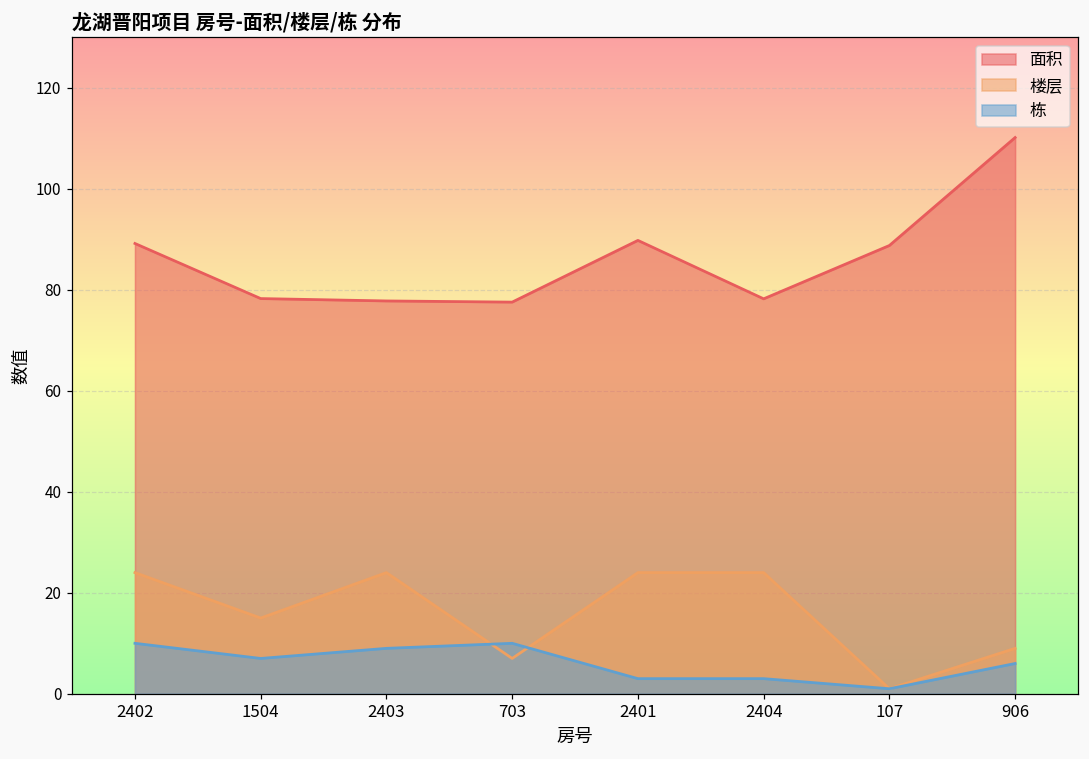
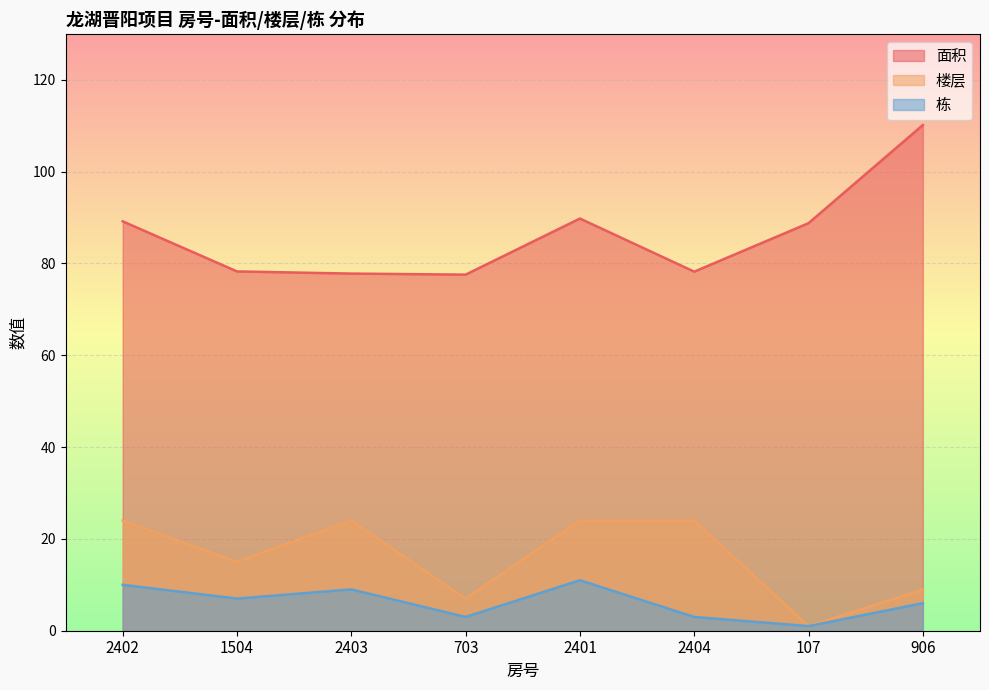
  {
    "栋": {
      "2402": 10,
      "1504": 7,
      "2403": 9,
-     "703": 10,
-     "2401": 3,
+     "703": 3,
+     "2401": 11,
      "2404": 3,
      "906": 6
    }
  }
